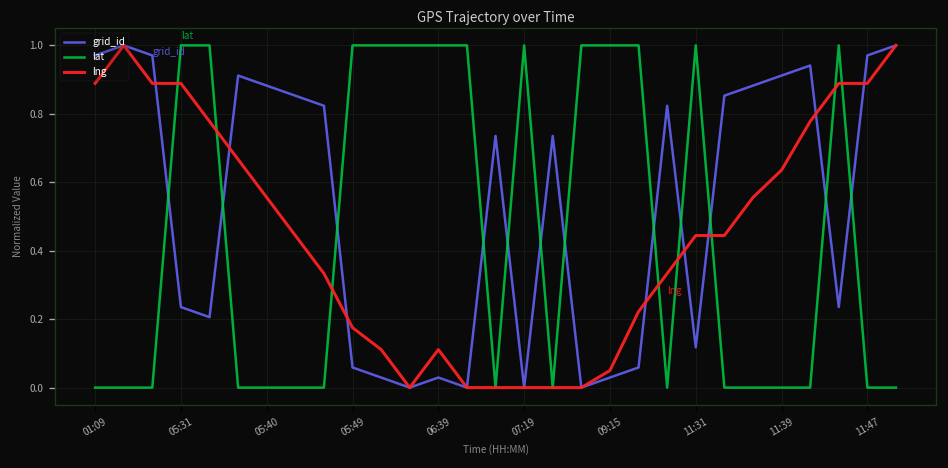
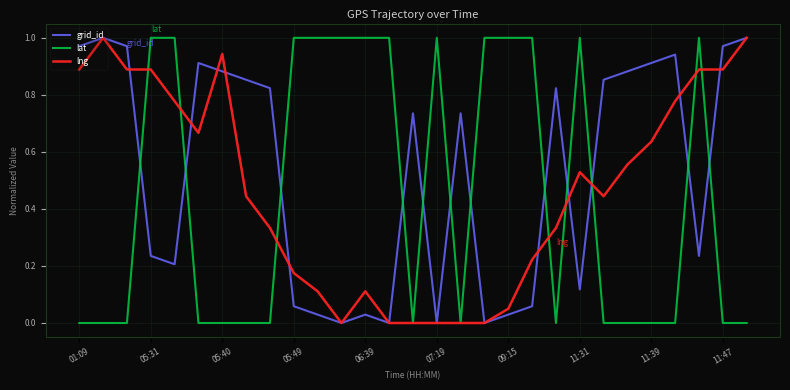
  {
    "grid_id": {
      "05:31": 0.24,
      "05:40": 0.88,
      "05:49": 0.06,
      "09:15": 0.03,
      "11:31": 0.12,
      "11:39": 0.91
    },
    "lat": {
      "01:09": 0.00,
      "05:31": 1.00,
      "05:40": 0.00,
      "05:49": 1.00,
      "07:19": 1.00,
      "09:15": 1.00,
      "11:31": 1.00,
      "11:39": 0.00
    },
    "lng": {
      "05:31": 0.89,
-     "05:40": 0.56,
+     "05:40": 0.94,
      "05:49": 0.18,
      "09:15": 0.05,
-     "11:31": 0.44,
+     "11:31": 0.53,
      "11:39": 0.64
    }
  }
